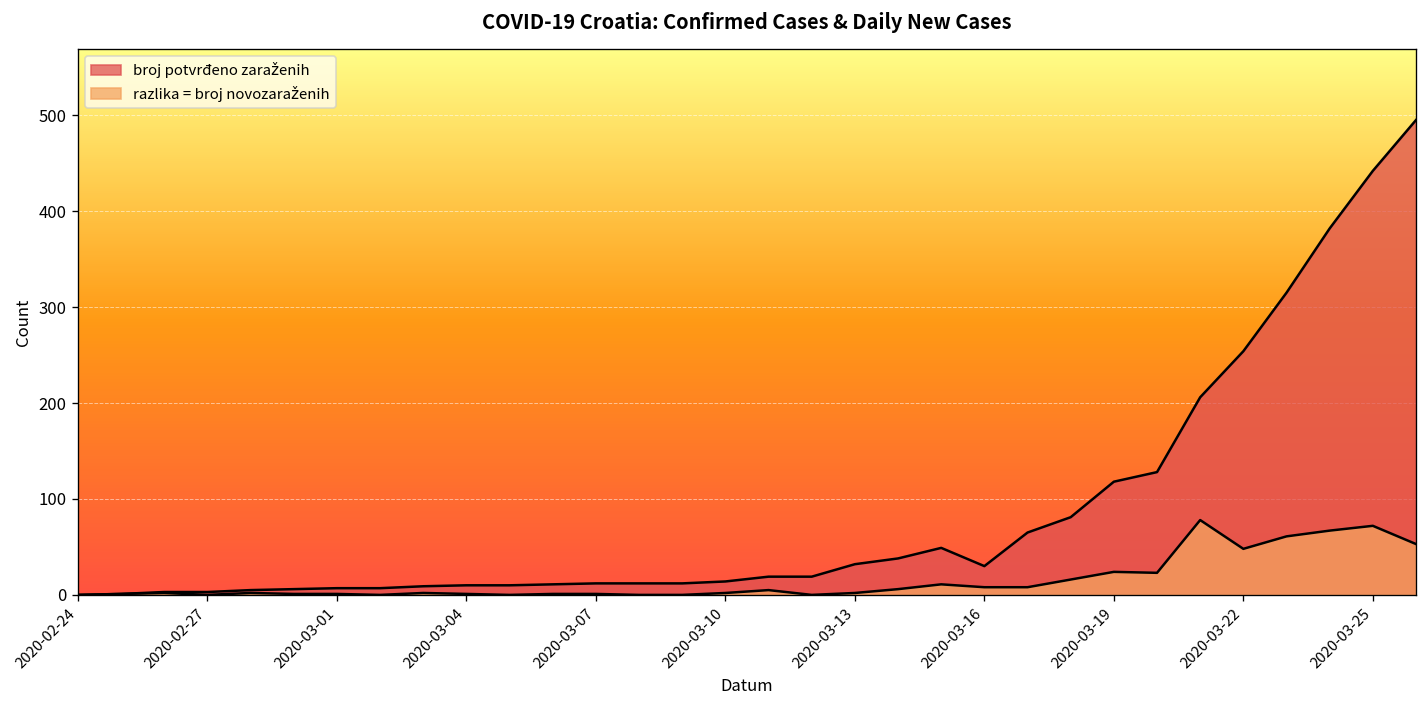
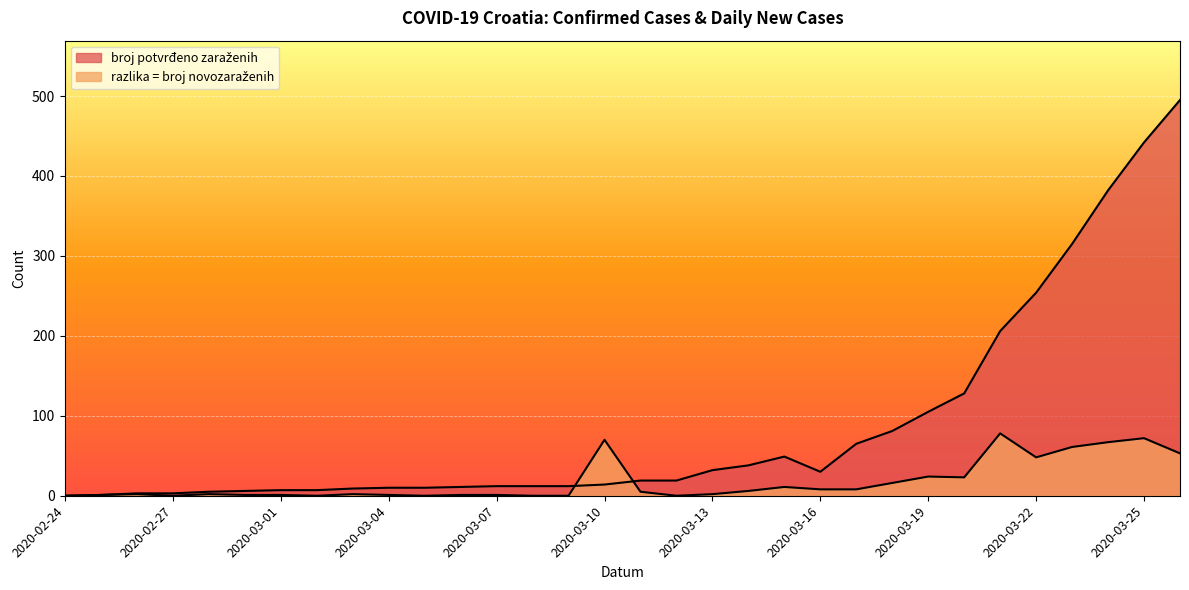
  {
    "broj potvrđeno zaraženih": {
      "2020-03-01": 10,
      "2020-03-04": 10,
      "2020-03-07": 10,
      "2020-03-10": 10,
      "2020-03-13": 30,
      "2020-03-16": 30,
-     "2020-03-19": 120,
+     "2020-03-19": 110,
      "2020-03-22": 250,
      "2020-03-25": 440
    },
    "razlika = broj novozaraženih": {
      "2020-03-01": 0,
      "2020-03-04": 0,
      "2020-03-07": 0,
-     "2020-03-10": 0,
+     "2020-03-10": 70,
      "2020-03-13": 0,
      "2020-03-16": 10,
      "2020-03-19": 20,
      "2020-03-22": 50,
      "2020-03-25": 70
    }
  }
